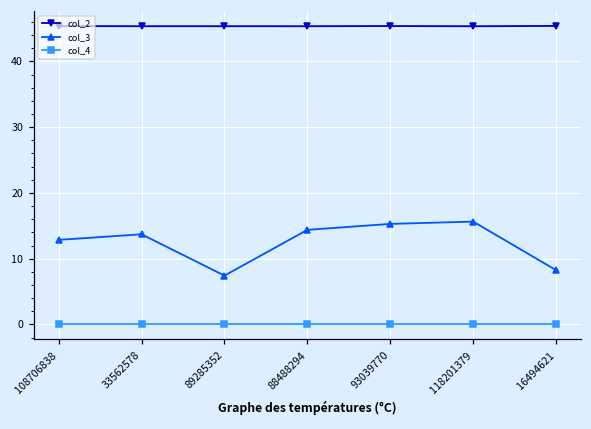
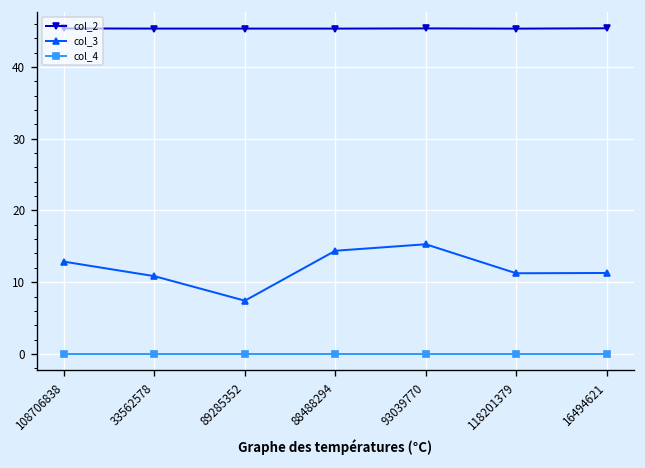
  {
    "col_2": {
      "33562578": 45,
      "89285352": 45,
      "88488294": 45,
      "93039770": 45,
      "118201379": 45,
      "16494621": 45
    },
    "col_3": {
      "108706838": 13,
-     "33562578": 14,
+     "33562578": 11,
      "89285352": 7,
      "88488294": 14,
      "93039770": 15,
-     "118201379": 16,
-     "16494621": 8
+     "118201379": 11,
+     "16494621": 11
    },
    "col_4": {
      "108706838": 0,
      "33562578": 0,
      "89285352": 0,
      "88488294": 0,
      "93039770": 0,
      "118201379": 0,
      "16494621": 0
    }
  }
